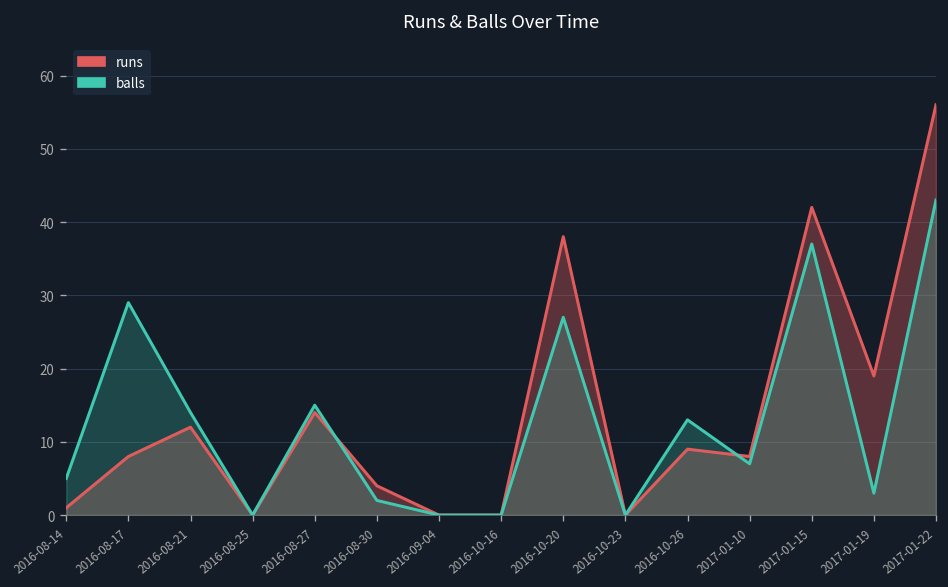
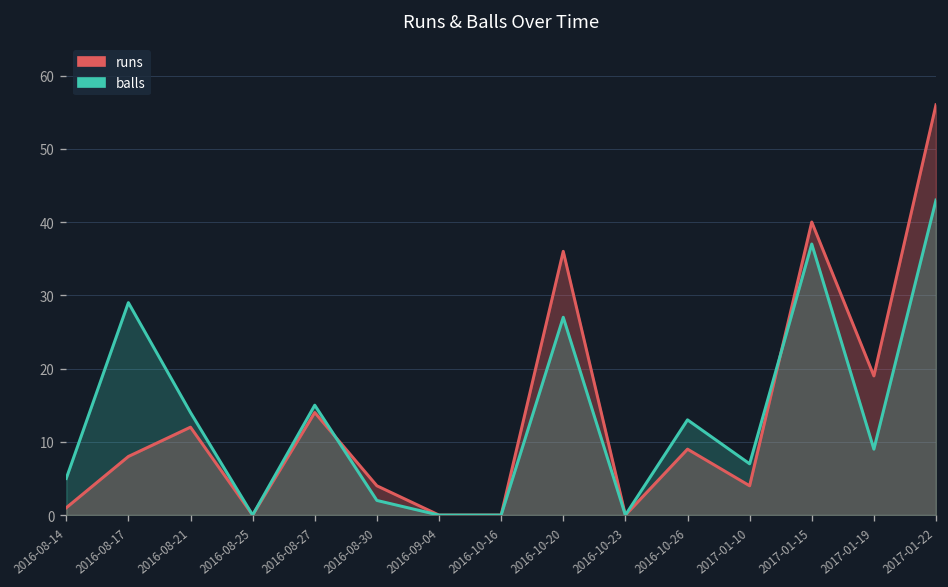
  {
    "runs": {
      "2016-08-14": 1,
      "2016-08-17": 8,
      "2016-08-21": 12,
      "2016-08-27": 14,
      "2016-08-30": 4,
-     "2016-10-20": 38,
+     "2016-10-20": 36,
      "2016-10-26": 9,
-     "2017-01-10": 8,
-     "2017-01-15": 42,
+     "2017-01-10": 4,
+     "2017-01-15": 40,
      "2017-01-19": 19,
      "2017-01-22": 56
    },
    "balls": {
      "2016-08-14": 5,
      "2016-08-17": 29,
      "2016-08-21": 14,
      "2016-08-27": 15,
      "2016-08-30": 2,
      "2016-10-20": 27,
      "2016-10-26": 13,
      "2017-01-10": 7,
      "2017-01-15": 37,
-     "2017-01-19": 3,
+     "2017-01-19": 9,
      "2017-01-22": 43
    }
  }
